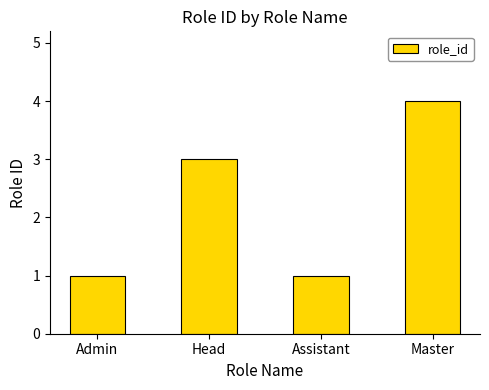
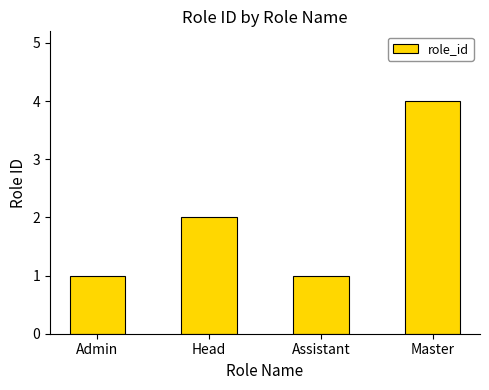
  {
    "Admin": 1,
-   "Head": 3,
+   "Head": 2,
    "Assistant": 1,
    "Master": 4
  }
